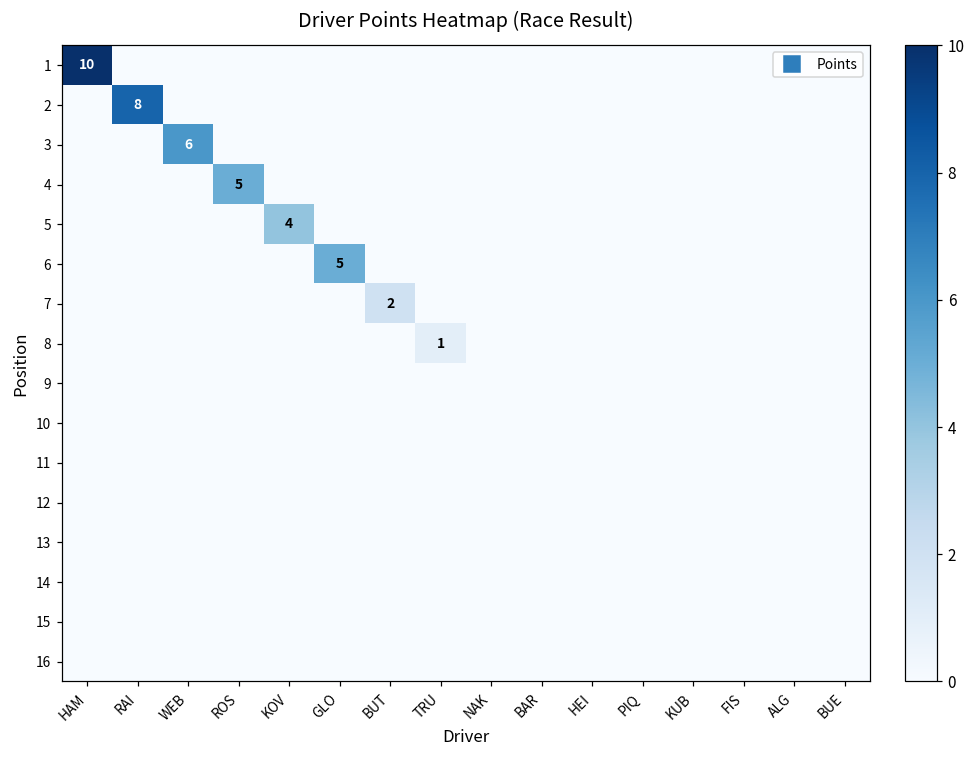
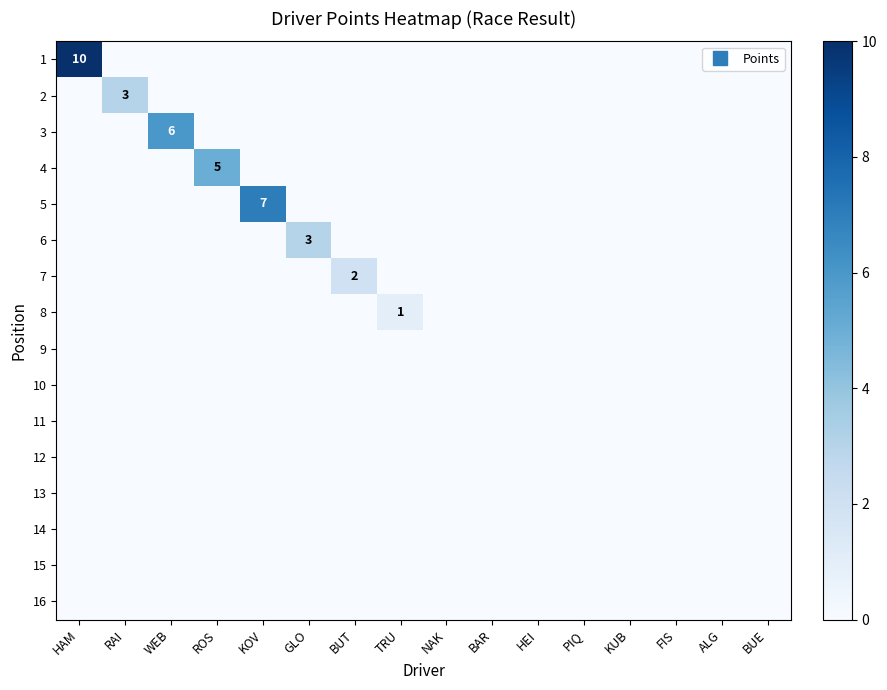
  {
    "1": {
      "HAM": 10
    },
    "2": {
-     "RAI": 8
+     "RAI": 3
    },
    "3": {
      "WEB": 6
    },
    "4": {
      "ROS": 5
    },
    "5": {
-     "KOV": 4
+     "KOV": 7
    },
    "6": {
-     "GLO": 5
+     "GLO": 3
    },
    "7": {
      "BUT": 2
    },
    "8": {
      "TRU": 1
    }
  }
